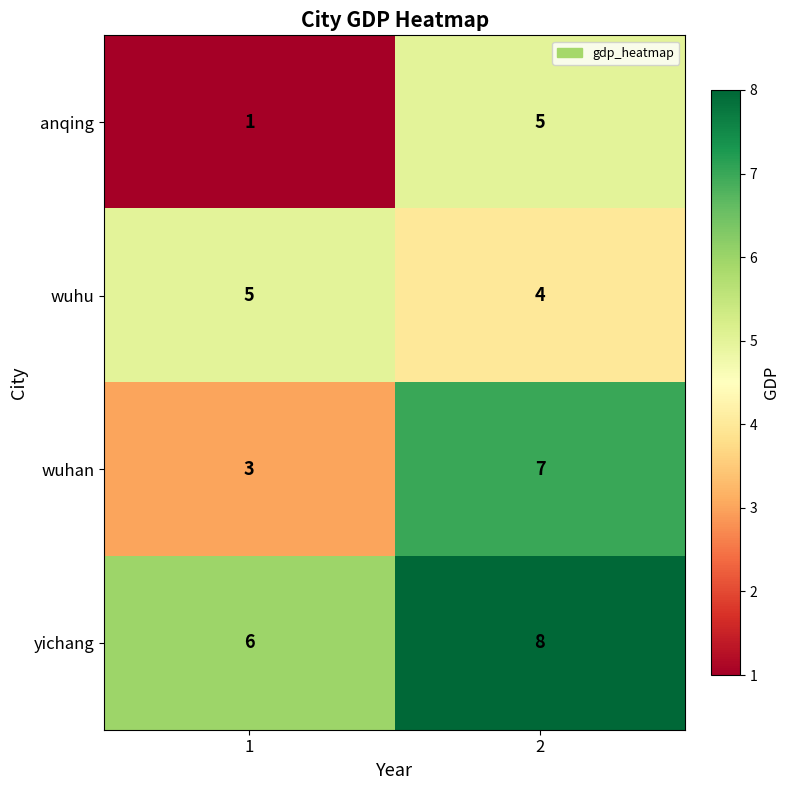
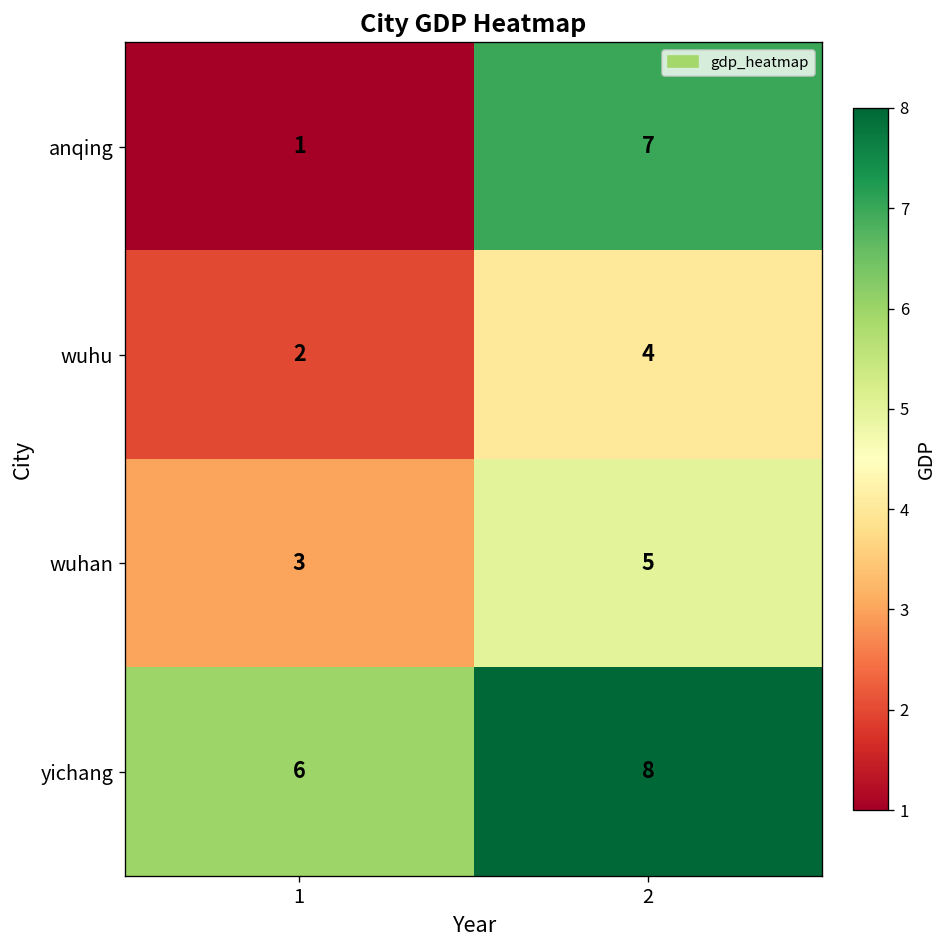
  {
    "anqing": {
      "1": 1,
-     "2": 5
+     "2": 7
    },
    "wuhu": {
-     "1": 5,
+     "1": 2,
      "2": 4
    },
    "wuhan": {
      "1": 3,
-     "2": 7
+     "2": 5
    },
    "yichang": {
      "1": 6,
      "2": 8
    }
  }
